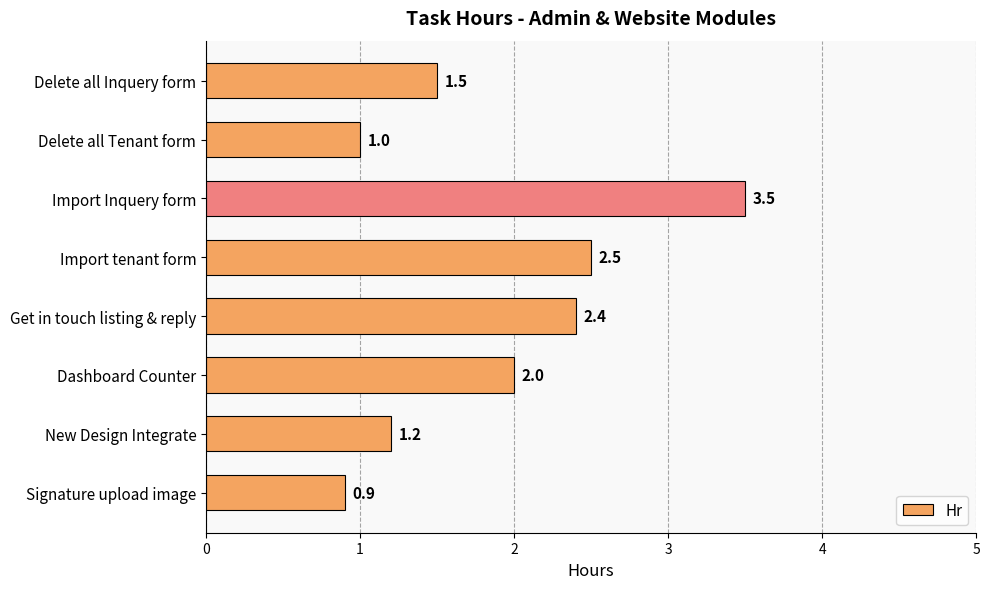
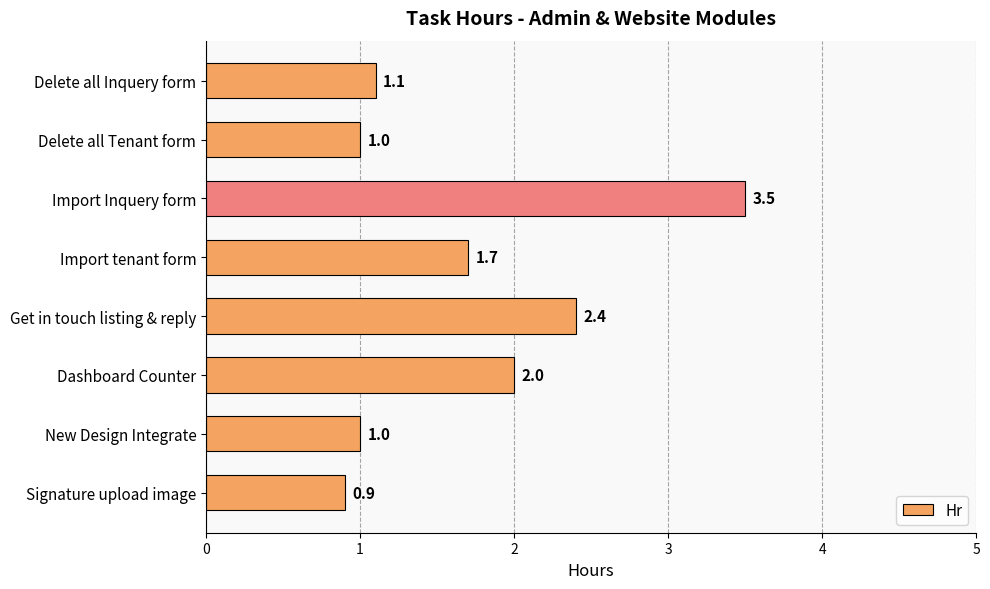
  {
-   "Delete all Inquery form": 1.5,
+   "Delete all Inquery form": 1.1,
    "Delete all Tenant form": 1.0,
    "Import Inquery form": 3.5,
-   "Import tenant form": 2.5,
+   "Import tenant form": 1.7,
    "Get in touch listing & reply": 2.4,
    "Dashboard Counter": 2.0,
-   "New Design Integrate": 1.2,
+   "New Design Integrate": 1.0,
    "Signature upload image": 0.9
  }
